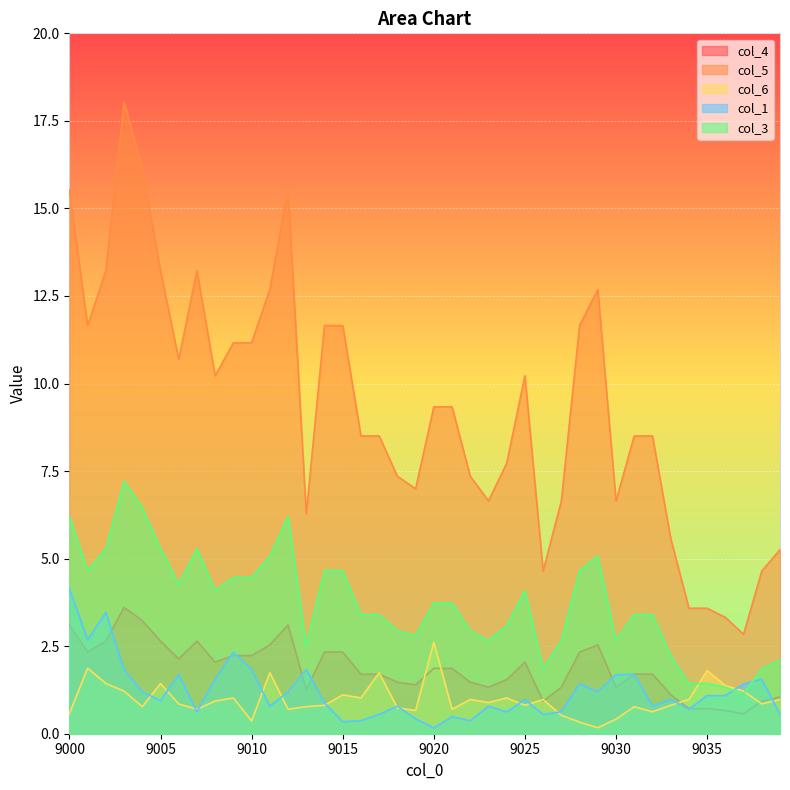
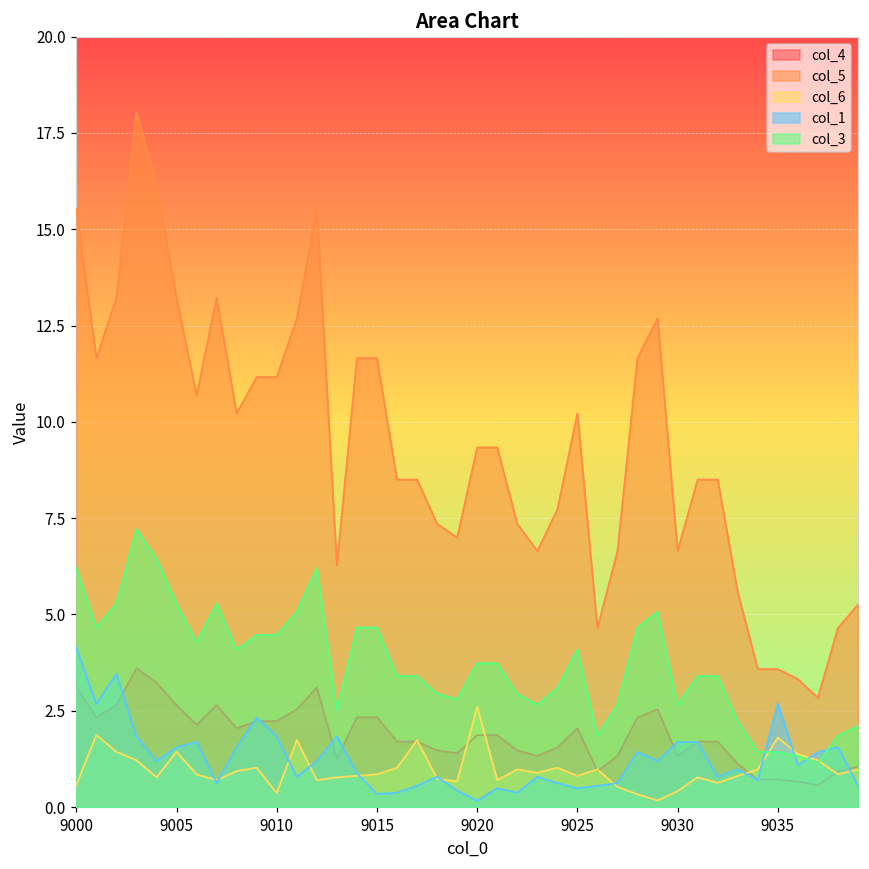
  {
    "col_6": {
      "9000": 0.6,
      "9005": 1.4,
      "9010": 0.4,
-     "9015": 1.1,
+     "9015": 0.9,
      "9020": 2.6,
      "9025": 0.8,
      "9030": 0.4,
      "9035": 1.8
    },
    "col_1": {
      "9000": 4.1,
-     "9005": 0.9,
+     "9005": 1.6,
      "9010": 1.8,
      "9015": 0.3,
      "9020": 0.2,
-     "9025": 1.0,
+     "9025": 0.5,
      "9030": 1.7,
-     "9035": 1.1
+     "9035": 2.7
    },
    "col_3": {
      "9000": 6.2,
      "9005": 5.3,
      "9010": 4.5,
      "9015": 4.7,
      "9020": 3.7,
      "9025": 4.1,
      "9030": 2.7,
      "9035": 1.4
    }
  }
